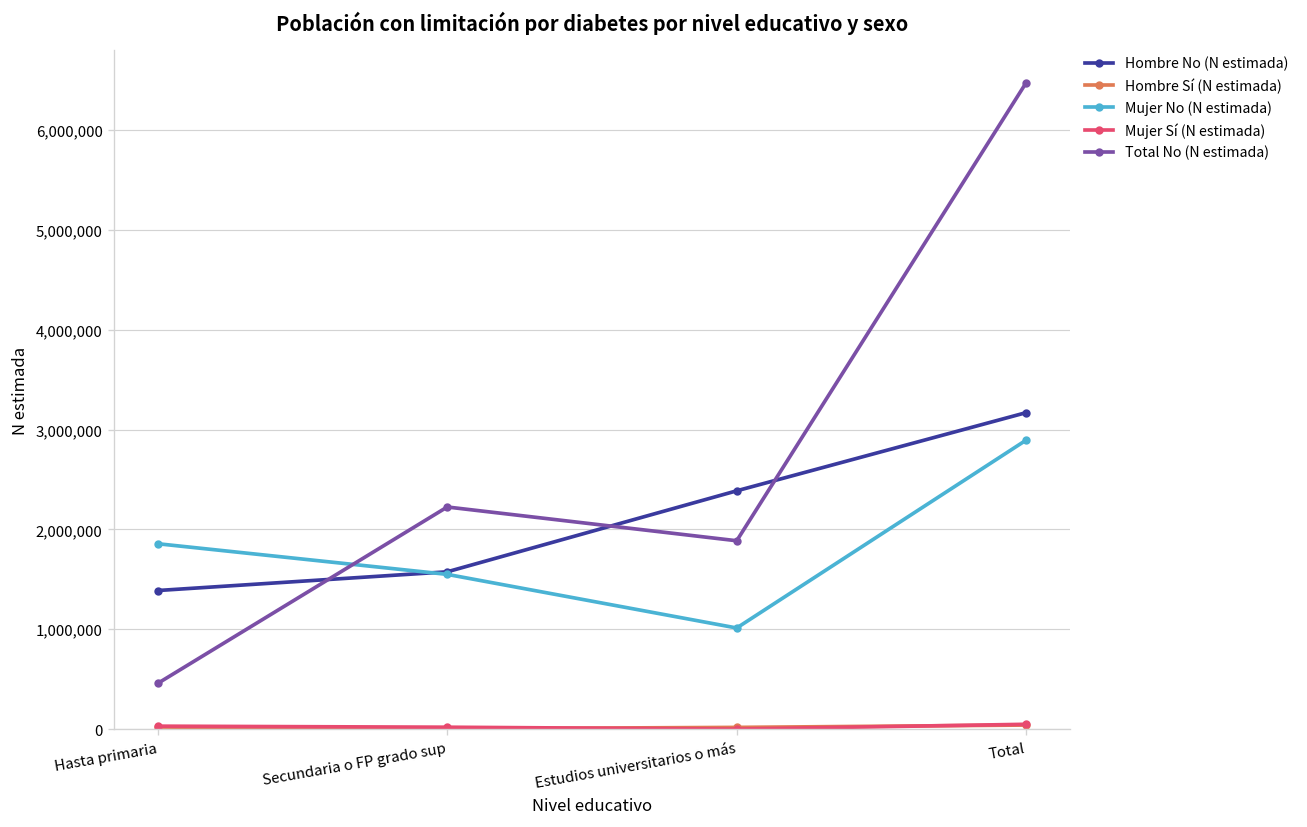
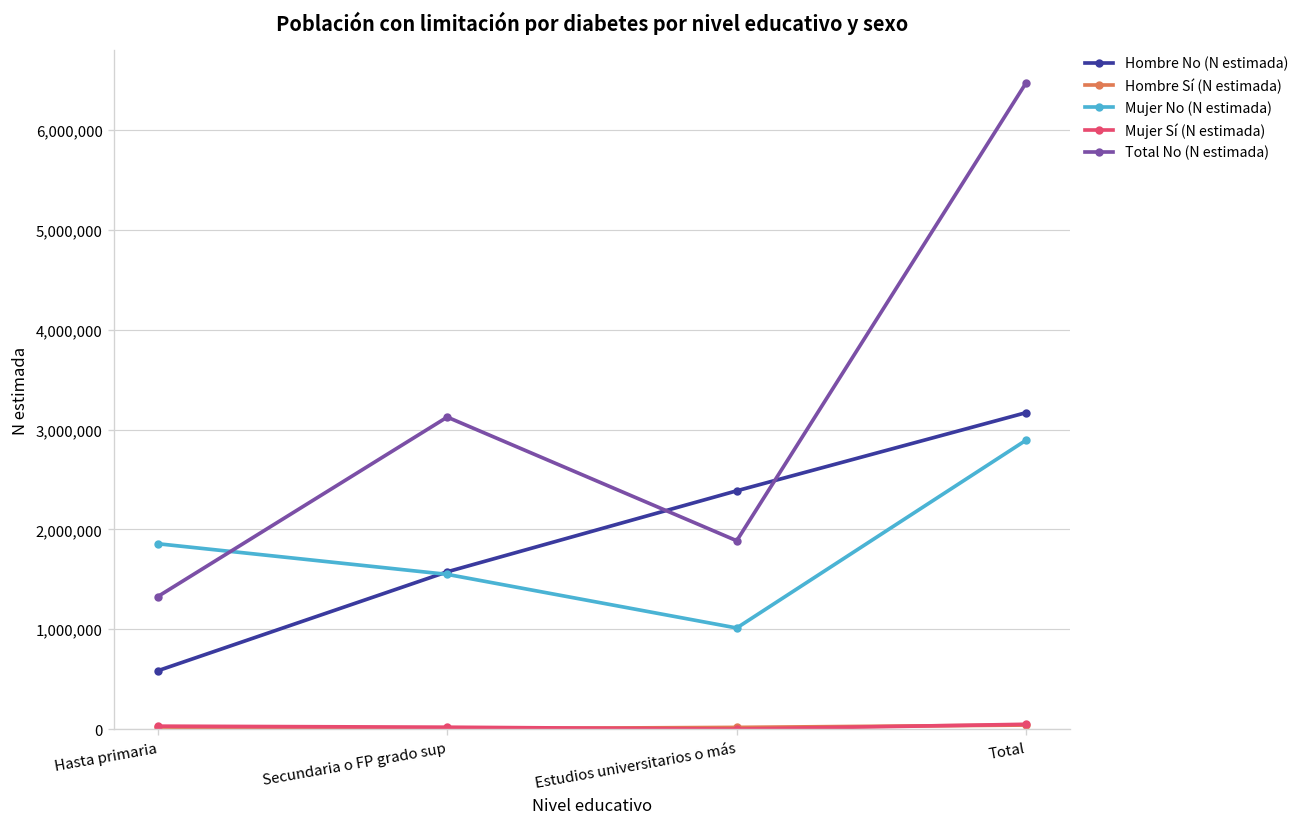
  {
    "Hombre No (N estimada)": {
-     "Hasta primaria": "1,400,000",
+     "Hasta primaria": "600,000",
      "Estudios universitarios o más": "2,400,000",
      "Total": "3,200,000"
    },
    "Mujer No (N estimada)": {
      "Hasta primaria": "1,900,000",
      "Estudios universitarios o más": "1,000,000",
      "Total": "2,900,000"
    },
    "Total No (N estimada)": {
-     "Hasta primaria": "500,000",
-     "Secundaria o FP grado sup": "2,200,000",
+     "Hasta primaria": "1,300,000",
+     "Secundaria o FP grado sup": "3,100,000",
      "Estudios universitarios o más": "1,900,000",
      "Total": "6,500,000"
    }
  }
